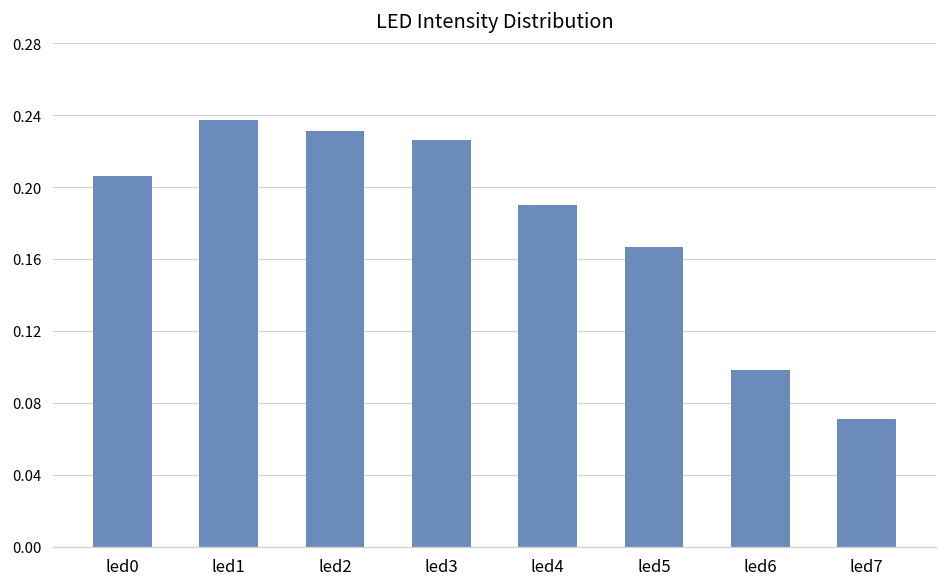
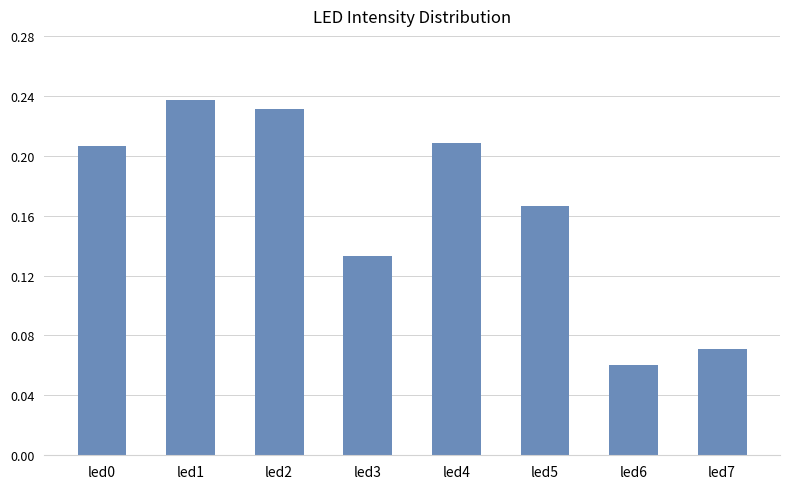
  {
    "led0": 0.206,
    "led1": 0.237,
    "led2": 0.231,
-   "led3": 0.226,
-   "led4": 0.190,
+   "led3": 0.133,
+   "led4": 0.209,
    "led5": 0.167,
-   "led6": 0.098,
+   "led6": 0.061,
    "led7": 0.071
  }
